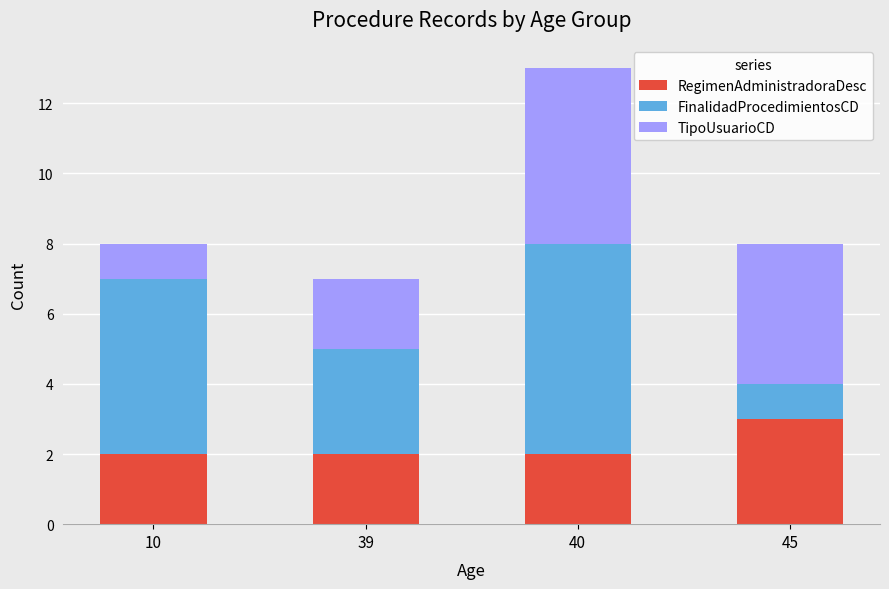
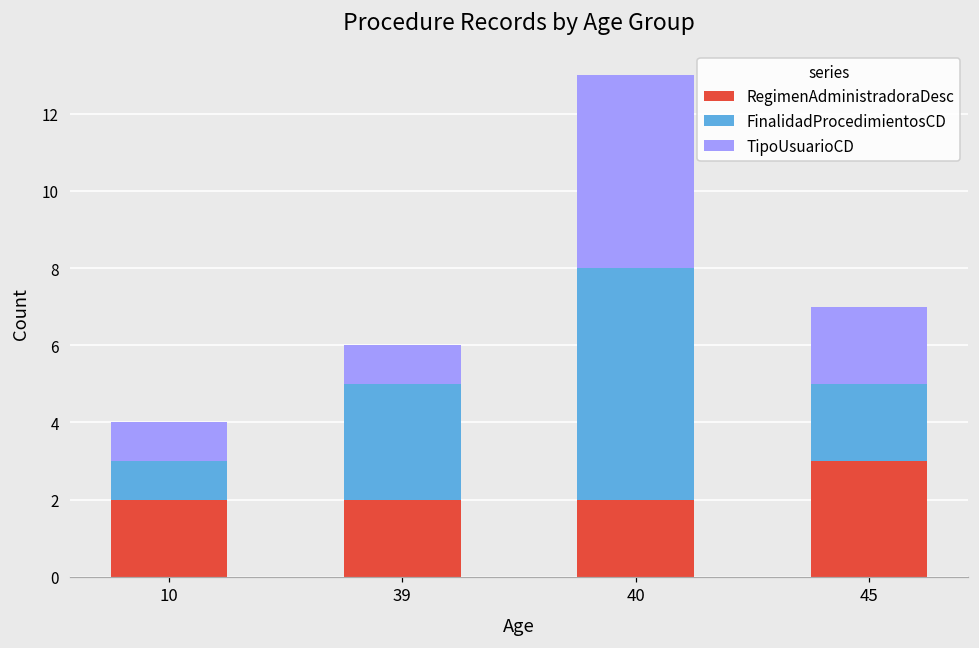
  {
    "RegimenAdministradoraDesc": {
      "10": 2,
      "39": 2,
      "40": 2,
      "45": 3
    },
    "FinalidadProcedimientosCD": {
-     "10": 5,
+     "10": 1,
      "39": 3,
      "40": 6,
-     "45": 1
+     "45": 2
    },
    "TipoUsuarioCD": {
      "10": 1,
-     "39": 2,
+     "39": 1,
      "40": 5,
-     "45": 4
+     "45": 2
    }
  }
